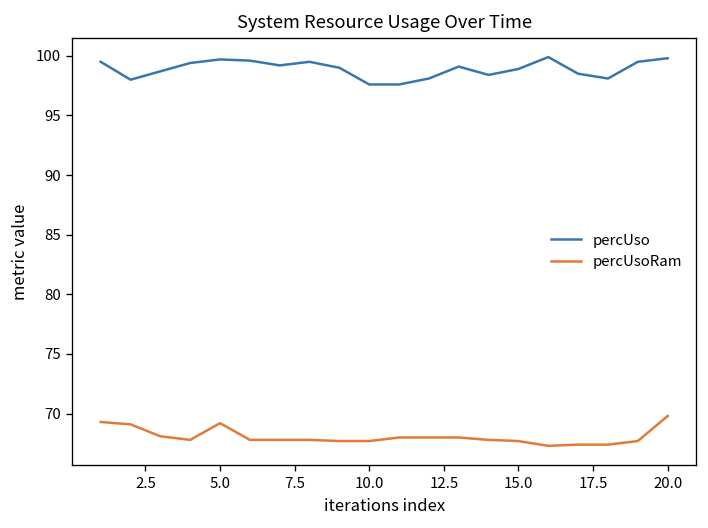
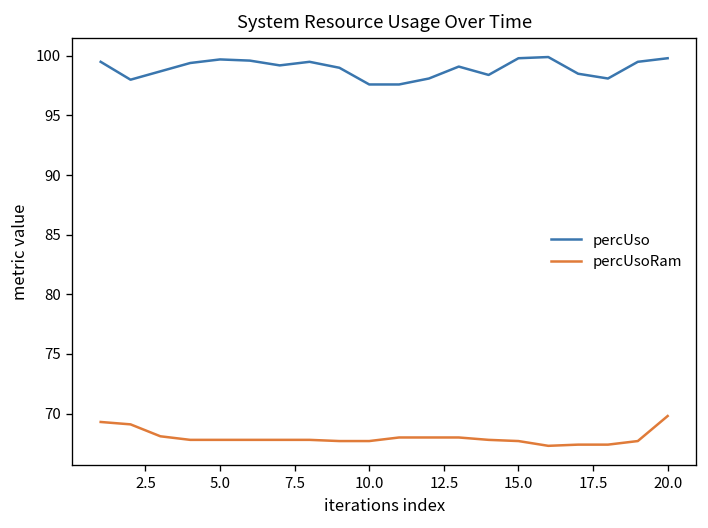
  {
    "percUso": {
      "5.0": 100,
      "10.0": 98,
-     "15.0": 99,
+     "15.0": 100,
      "20.0": 100
    },
    "percUsoRam": {
-     "5.0": 69,
+     "5.0": 68,
      "10.0": 68,
      "15.0": 68,
      "20.0": 70
    }
  }
